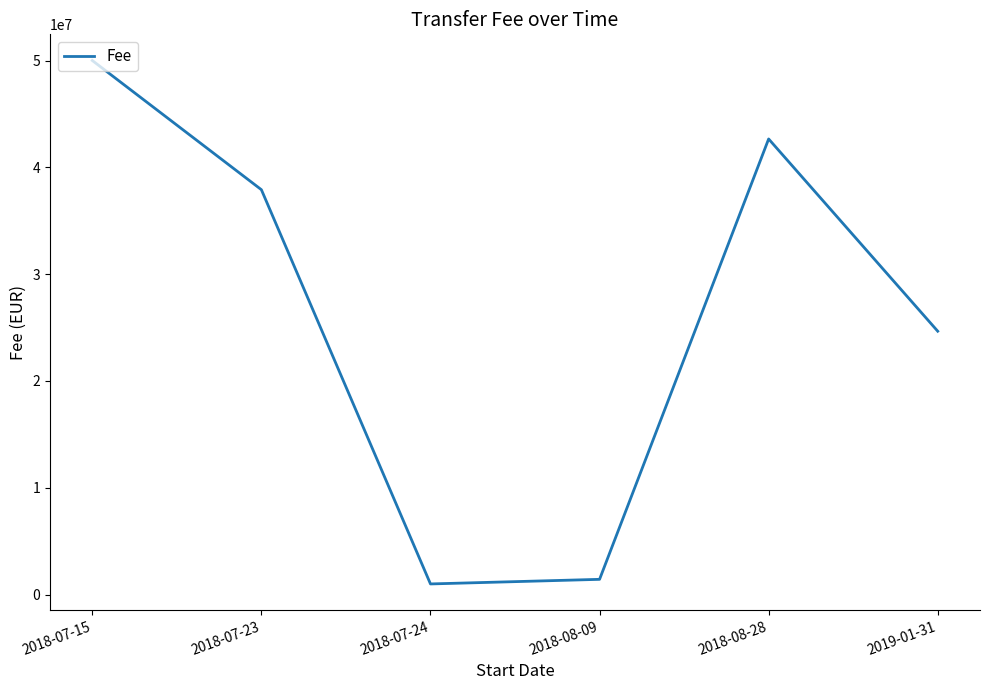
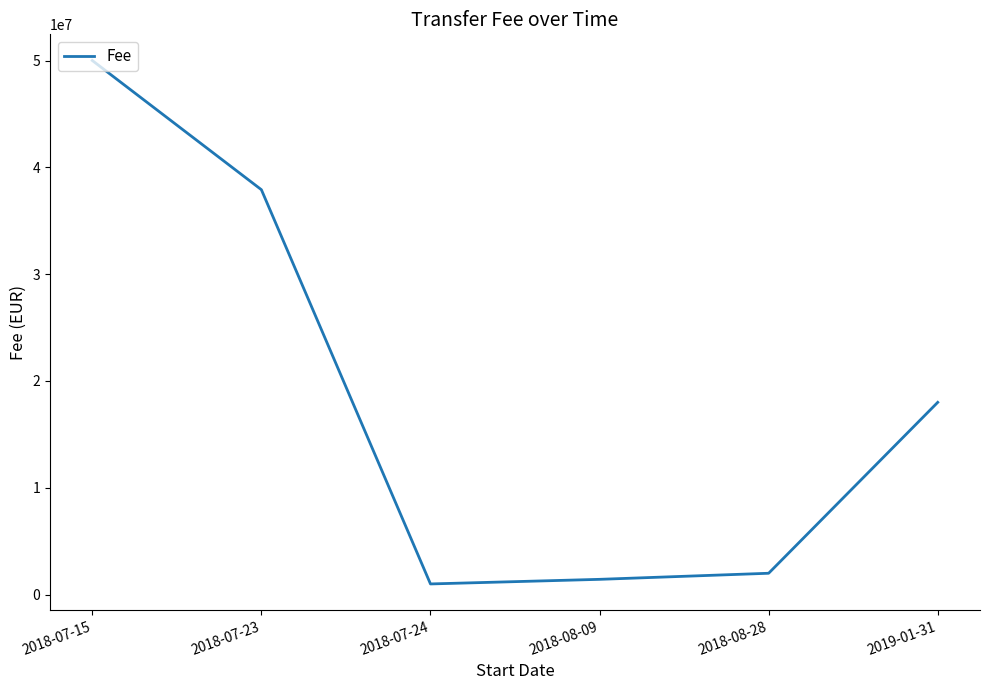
  {
    "2018-07-23": 37900000,
    "2018-07-24": 1000000,
    "2018-08-09": 1400000,
-   "2018-08-28": 42700000,
-   "2019-01-31": 24700000
+   "2018-08-28": 2000000,
+   "2019-01-31": 18000000
  }
